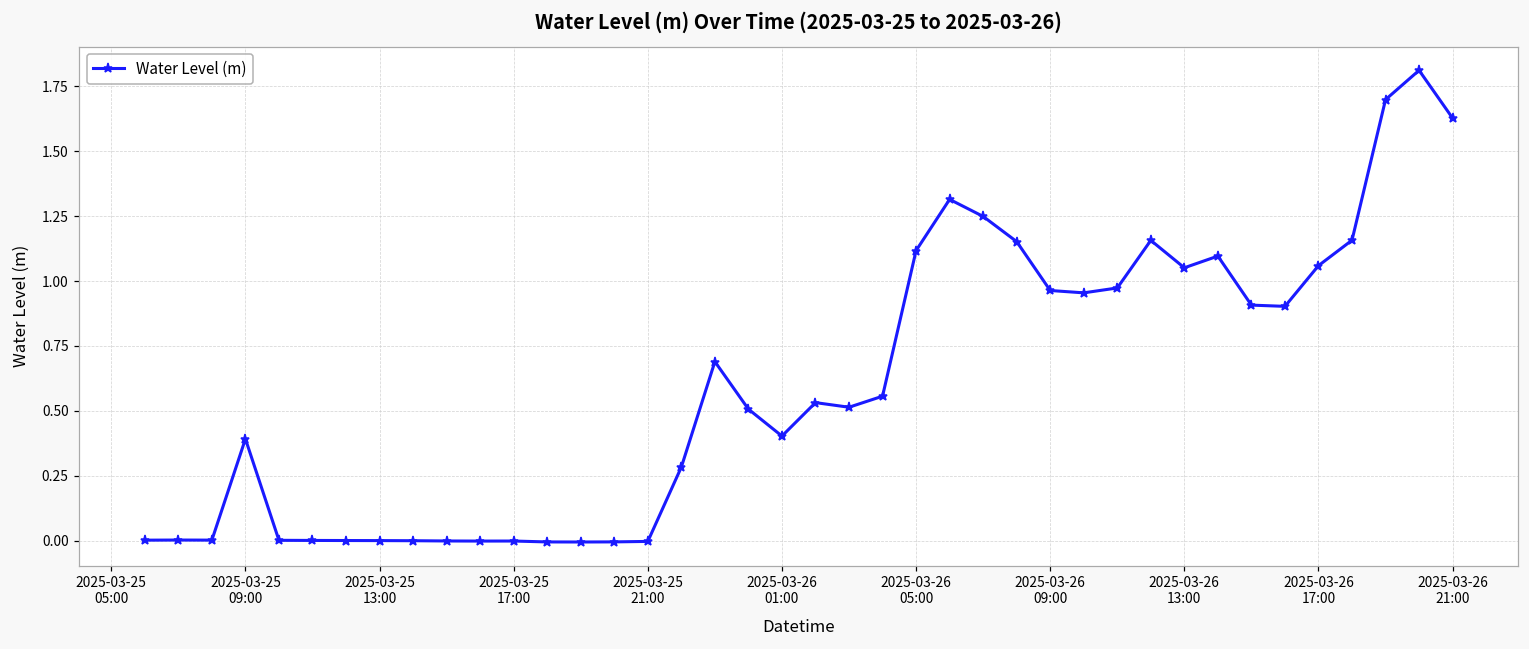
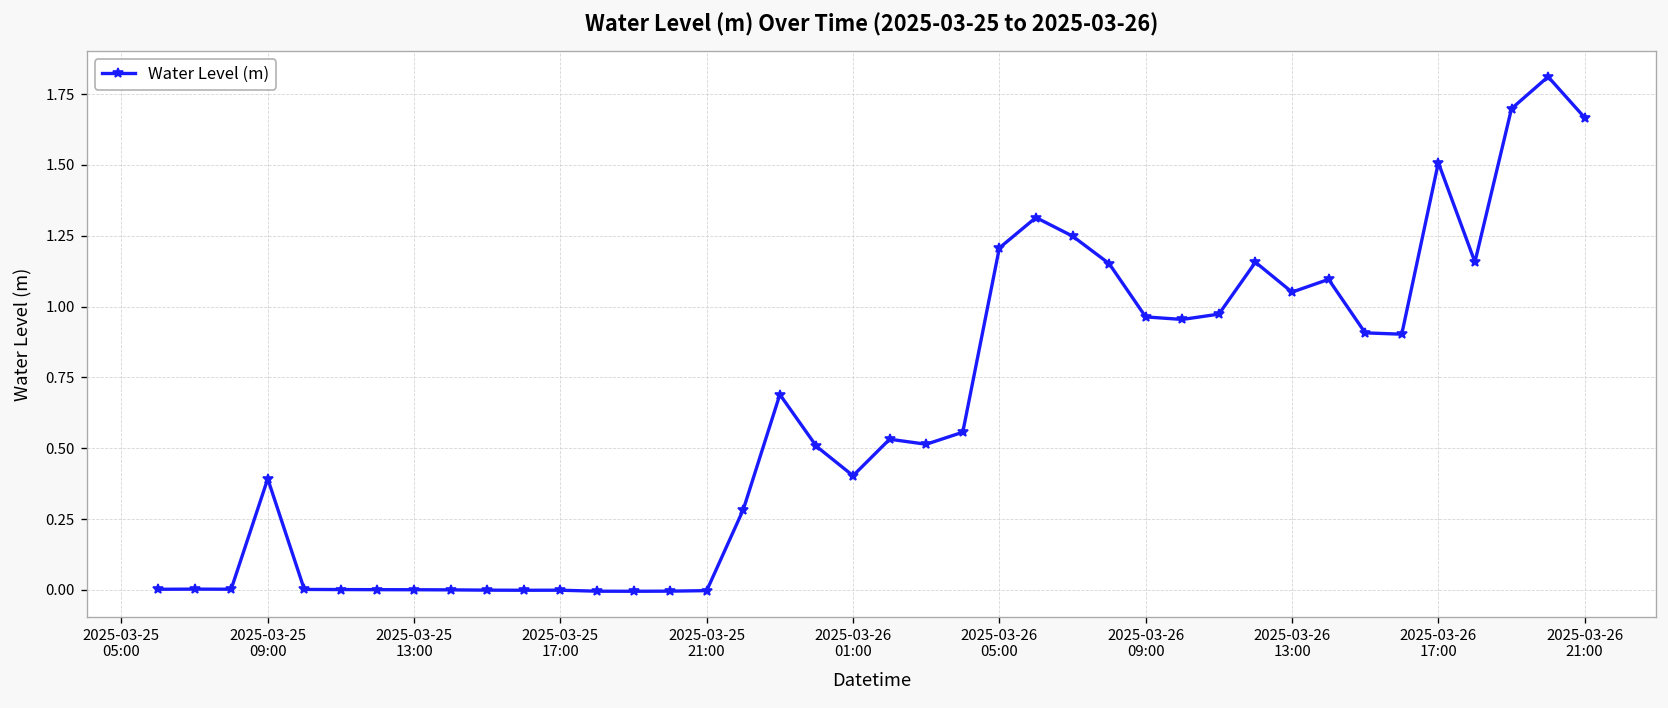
  {
    "2025-03-25 09:00": 0.39,
    "2025-03-25 13:00": 0.00,
    "2025-03-25 17:00": 0.00,
    "2025-03-25 21:00": 0.00,
    "2025-03-26 01:00": 0.40,
-   "2025-03-26 05:00": 1.12,
+   "2025-03-26 05:00": 1.21,
    "2025-03-26 09:00": 0.96,
    "2025-03-26 13:00": 1.05,
-   "2025-03-26 17:00": 1.06,
-   "2025-03-26 21:00": 1.63
+   "2025-03-26 17:00": 1.51,
+   "2025-03-26 21:00": 1.67
  }
